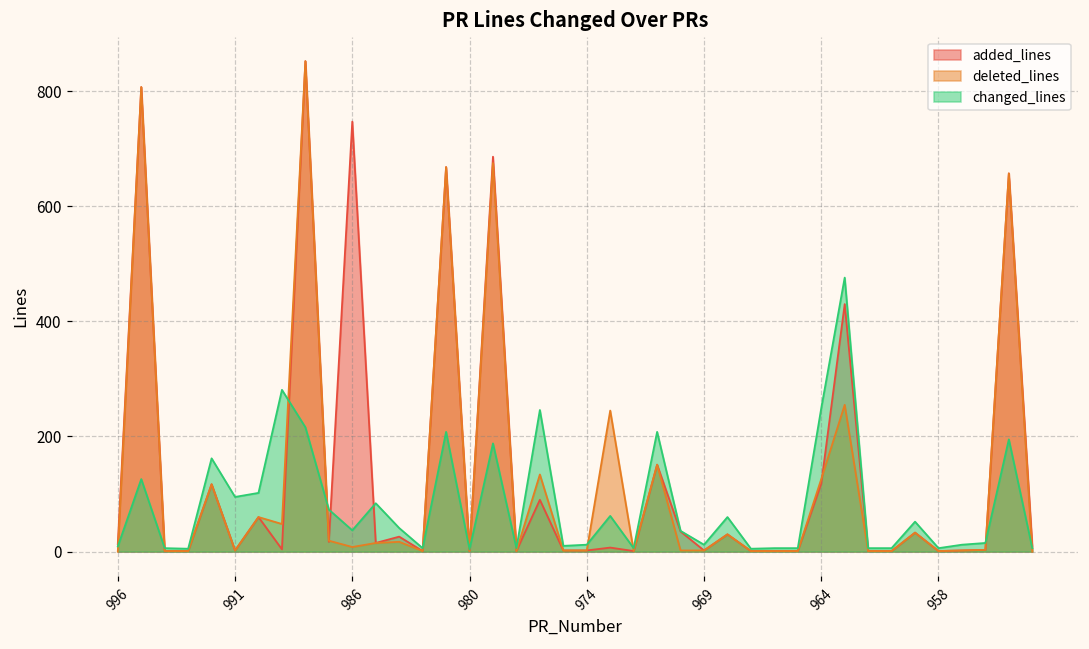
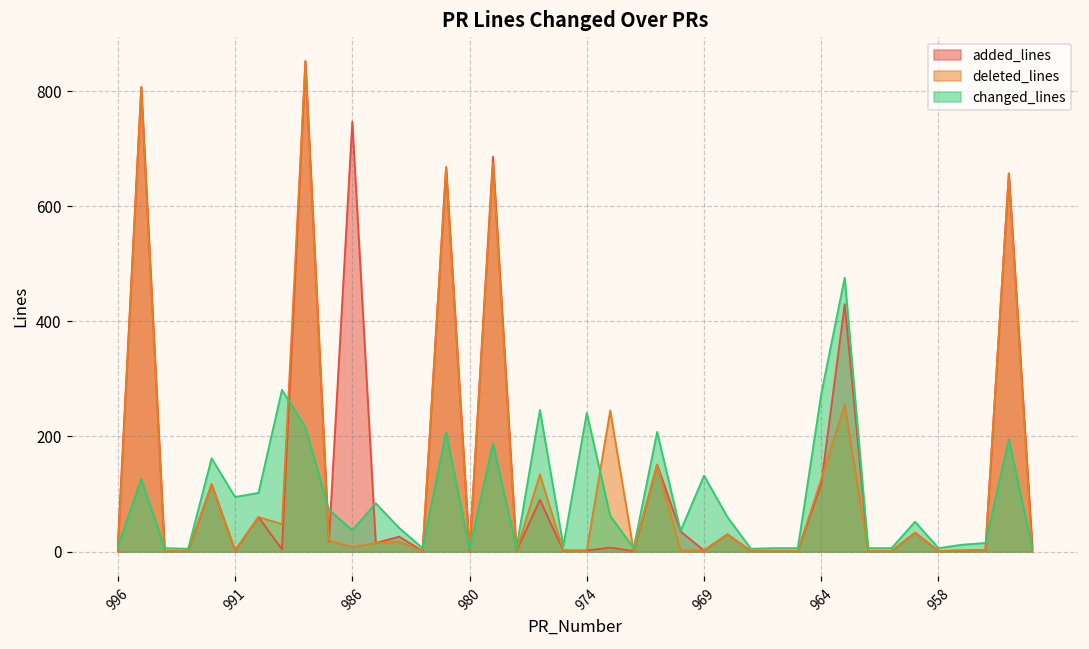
  {
    "changed_lines": {
      "991": 100,
      "986": 40,
-     "974": 10,
-     "969": 10,
-     "964": 250,
+     "974": 240,
+     "969": 130,
+     "964": 270,
      "958": 10
    }
  }
